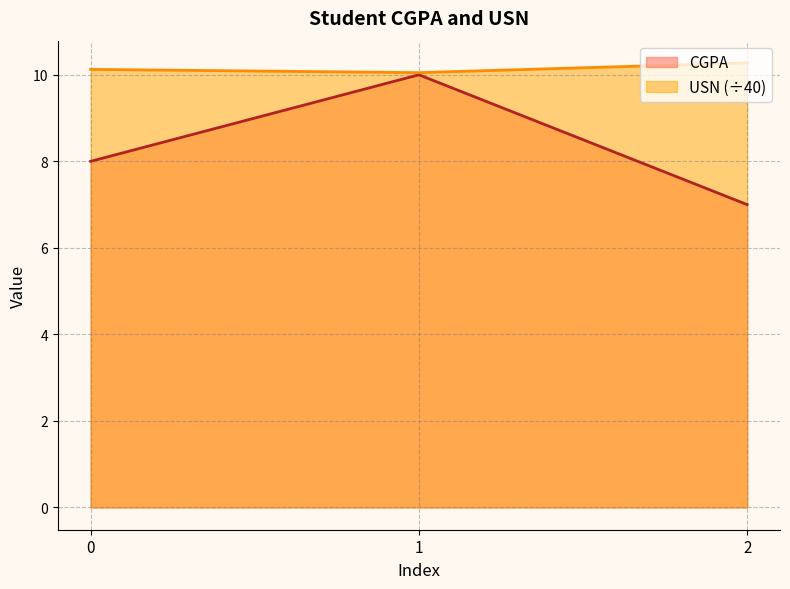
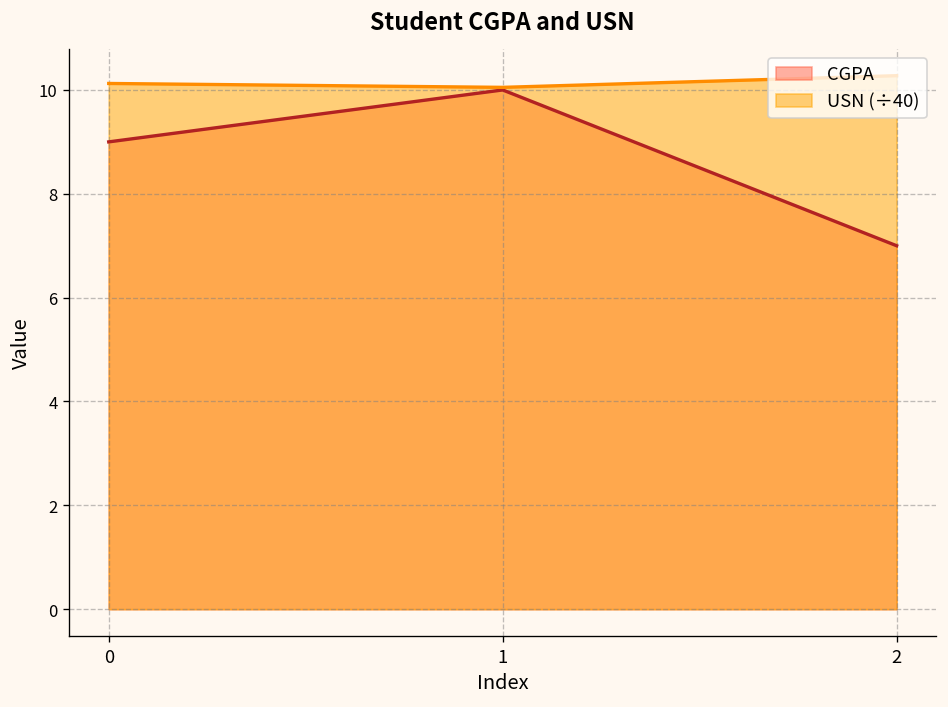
  {
    "CGPA": {
-     "0": 8,
+     "0": 9,
      "2": 7
    },
    "USN (÷40)": {
      "0": 10.1
    }
  }
